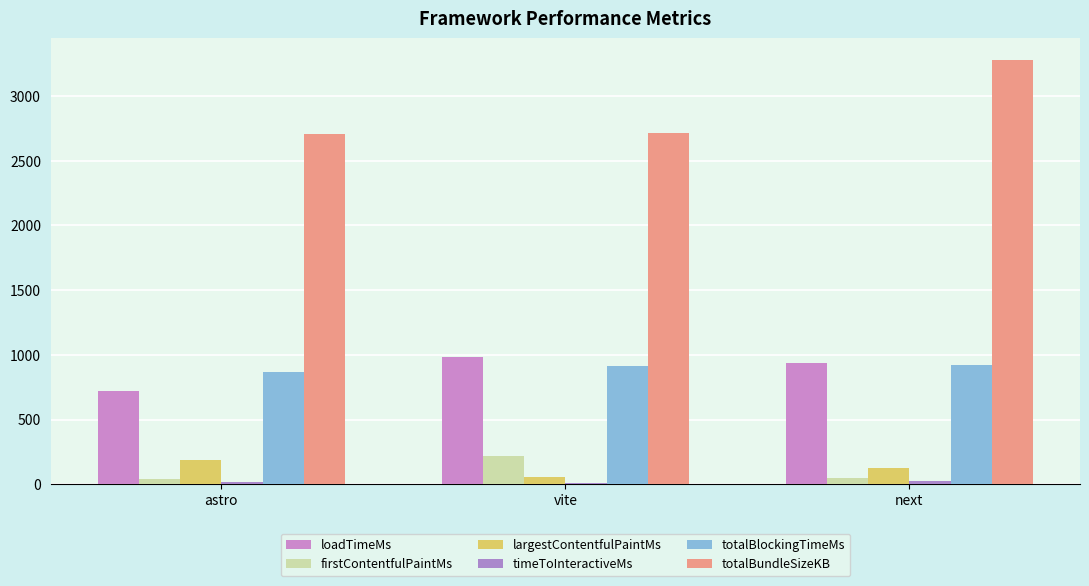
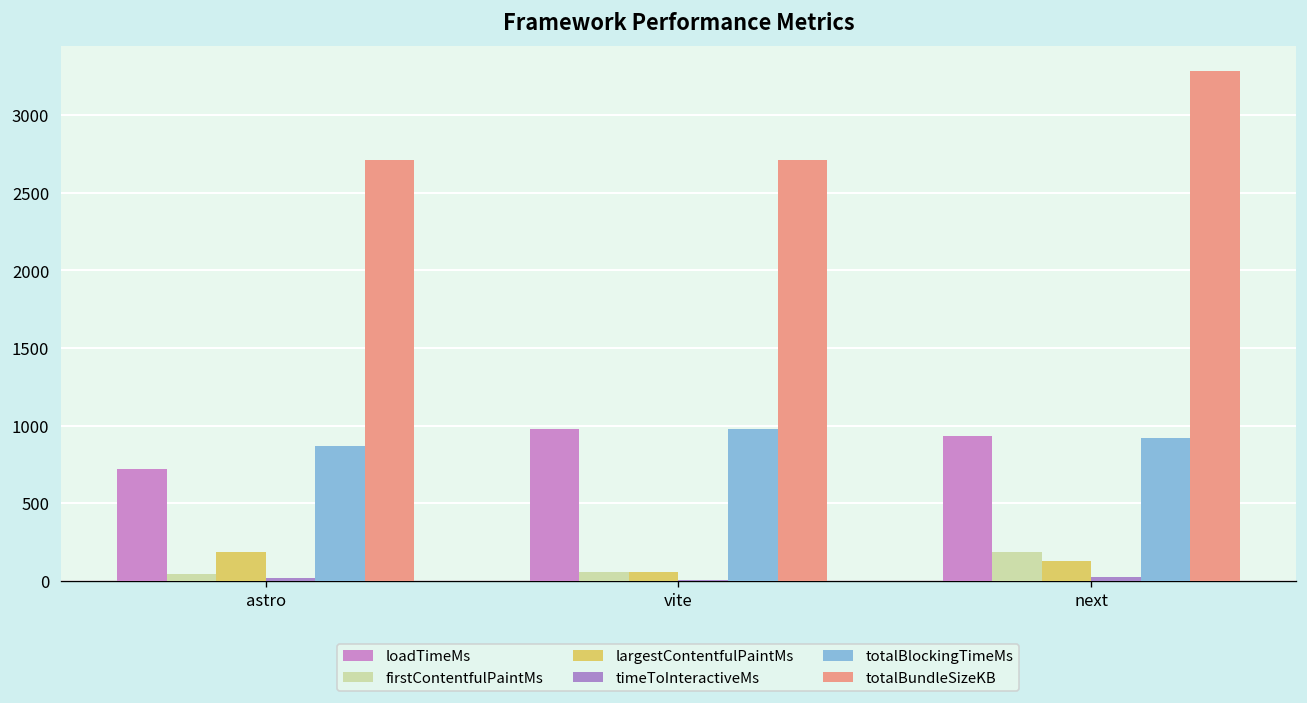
  {
    "firstContentfulPaintMs": {
      "astro": 40,
-     "vite": 220,
-     "next": 50
+     "vite": 60,
+     "next": 190
    },
    "largestContentfulPaintMs": {
      "astro": 190,
      "vite": 60,
      "next": 130
    },
    "totalBlockingTimeMs": {
      "astro": 870,
-     "vite": 910,
+     "vite": 980,
      "next": 920
    },
    "totalBundleSizeKB": {
      "astro": 2710,
      "vite": 2710,
      "next": 3280
    }
  }
